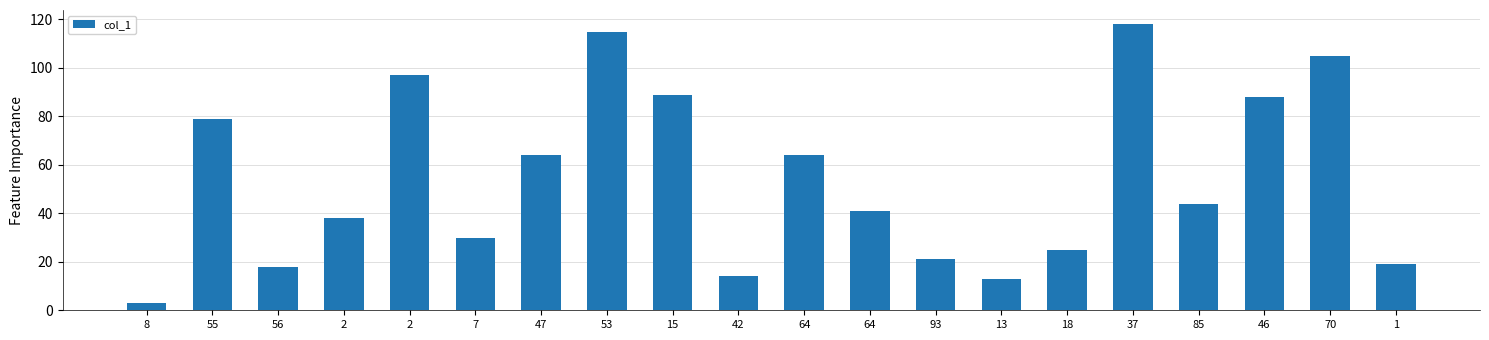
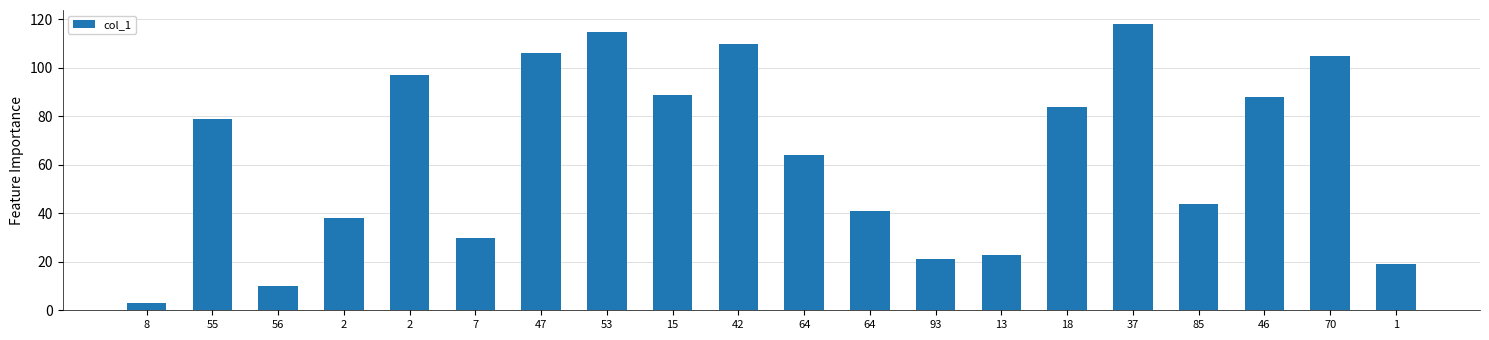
  {
    "8": 3,
    "55": 79,
-   "56": 18,
+   "56": 10,
    "7": 30,
-   "47": 64,
+   "47": 106,
    "53": 115,
    "15": 89,
-   "42": 14,
+   "42": 110,
    "93": 21,
-   "13": 13,
-   "18": 25,
+   "13": 23,
+   "18": 84,
    "37": 118,
    "85": 44,
    "46": 88,
    "70": 105,
    "1": 19
  }
